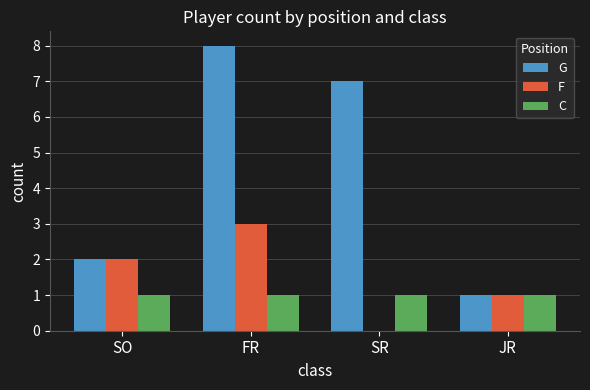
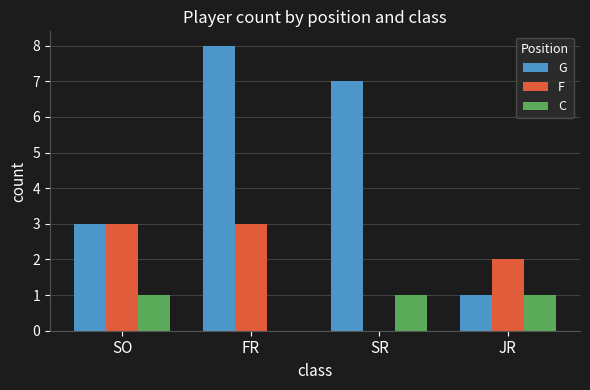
  {
    "G": {
-     "SO": 2,
+     "SO": 3,
      "FR": 8,
      "SR": 7,
      "JR": 1
    },
    "F": {
-     "SO": 2,
+     "SO": 3,
      "FR": 3,
      "SR": 0,
-     "JR": 1
+     "JR": 2
    },
    "C": {
      "SO": 1,
-     "FR": 1,
+     "FR": 0,
      "SR": 1,
      "JR": 1
    }
  }
